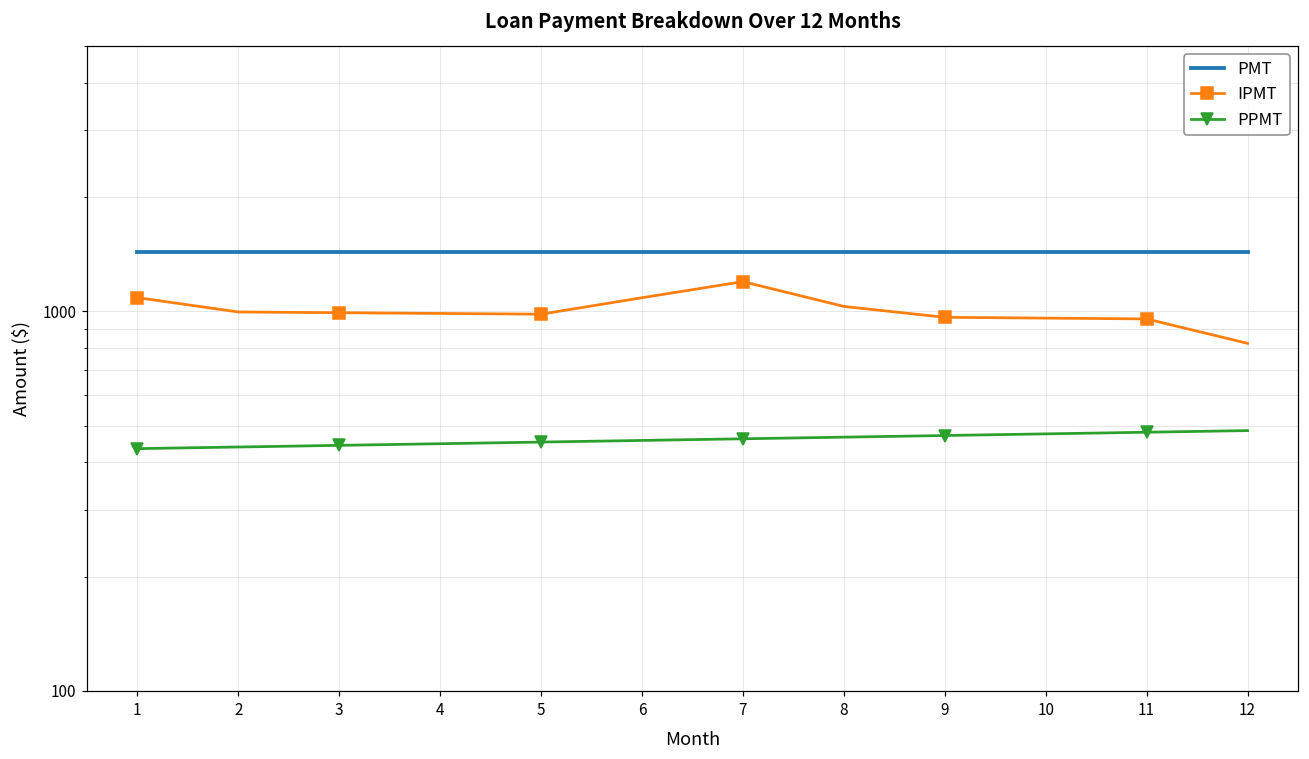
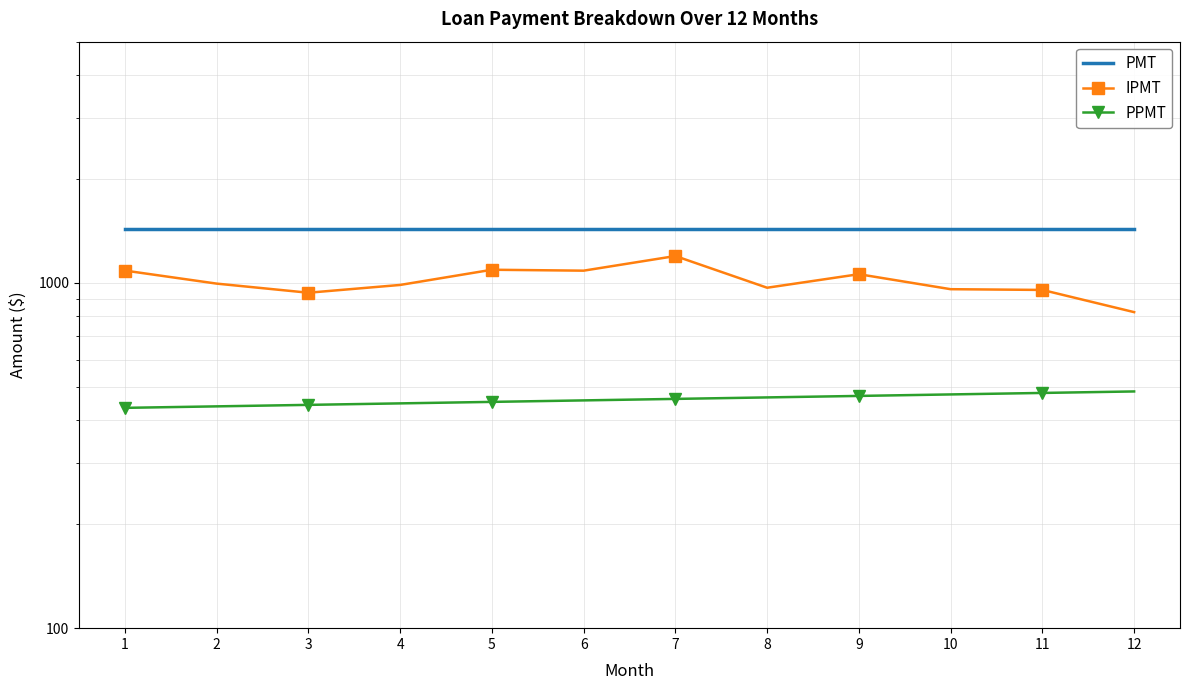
  {
    "PMT": {
      "1": 1430,
      "2": 1430,
      "3": 1430,
      "4": 1430,
      "5": 1430,
      "6": 1430,
      "7": 1430,
      "8": 1430,
      "9": 1430,
      "10": 1430,
      "11": 1430,
      "12": 1430
    },
    "IPMT": {
      "1": 1090,
      "2": 1000,
-     "3": 990,
+     "3": 940,
      "4": 990,
-     "5": 980,
+     "5": 1090,
      "6": 1090,
      "7": 1200,
-     "8": 1030,
-     "9": 960,
+     "8": 970,
+     "9": 1060,
      "10": 960,
      "11": 950,
      "12": 820
    },
    "PPMT": {
      "1": 430,
      "2": 440,
      "3": 440,
      "4": 450,
      "5": 450,
      "6": 460,
      "7": 460,
      "8": 470,
      "9": 470,
      "10": 480,
      "11": 480,
      "12": 480
    }
  }
